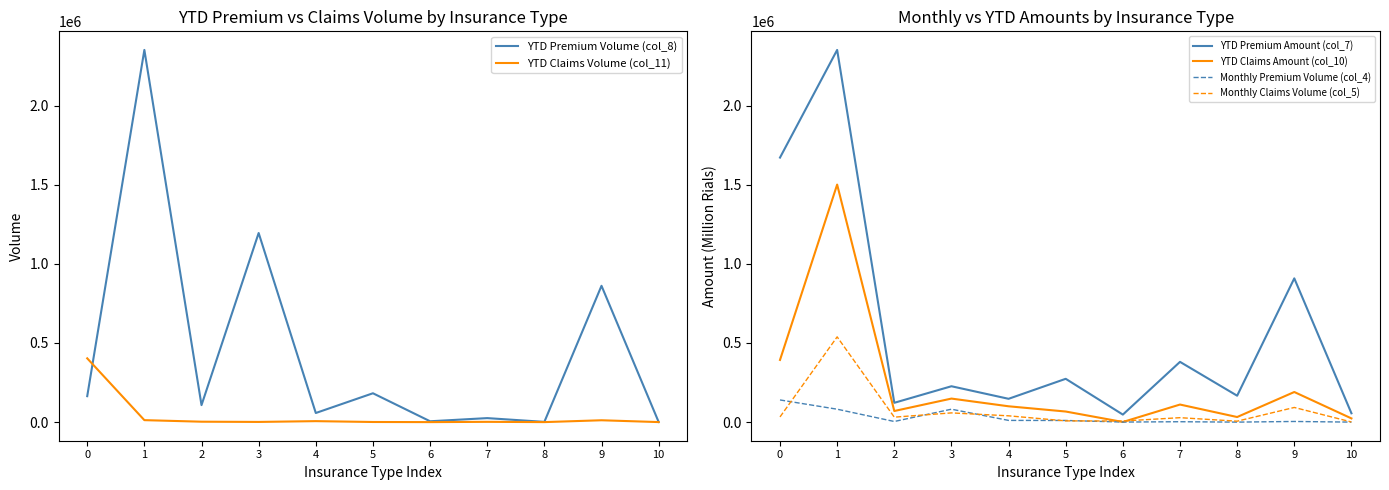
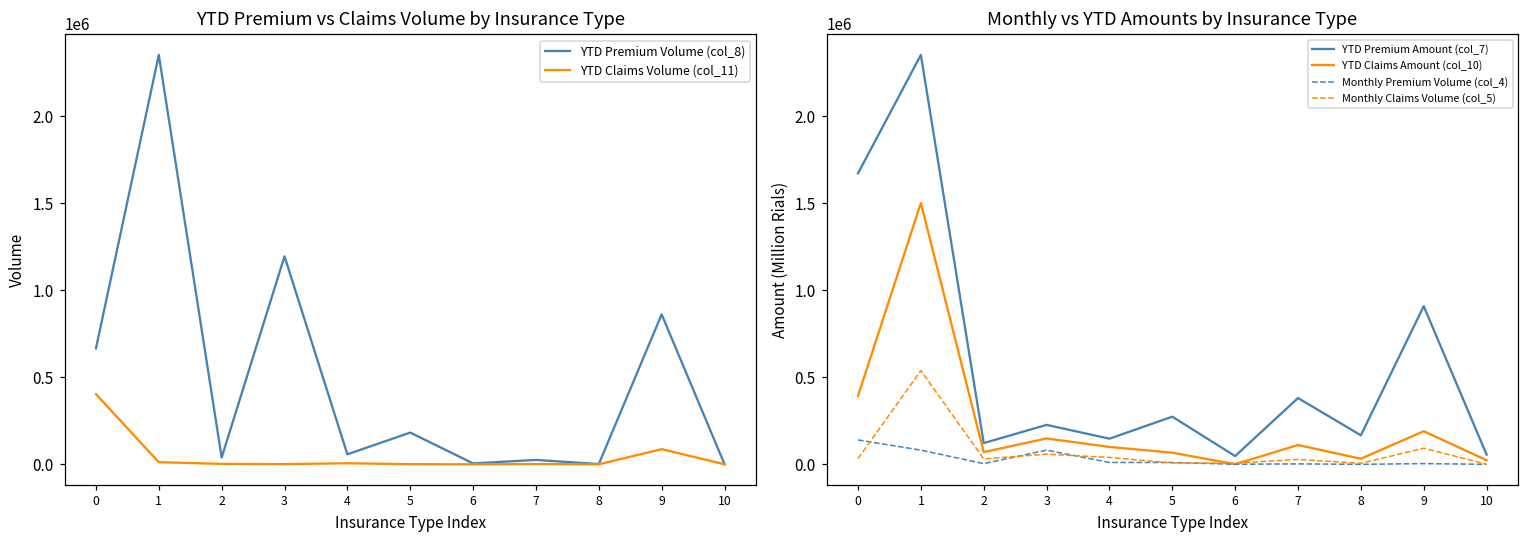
  {
    "YTD Premium vs Claims Volume by Insurance Type": {
      "YTD Premium Volume (col_8)": {
-       "0": 160000,
+       "0": 670000,
        "1": 2350000,
-       "2": 110000,
+       "2": 40000,
        "3": 1190000,
        "4": 60000,
        "5": 180000,
        "7": 30000,
        "9": 860000
      },
      "YTD Claims Volume (col_11)": {
        "0": 400000,
        "1": 10000,
        "2": 0,
        "3": 0,
        "4": 10000,
        "5": 0,
        "7": 0,
-       "9": 10000
+       "9": 90000
      }
    }
  }
